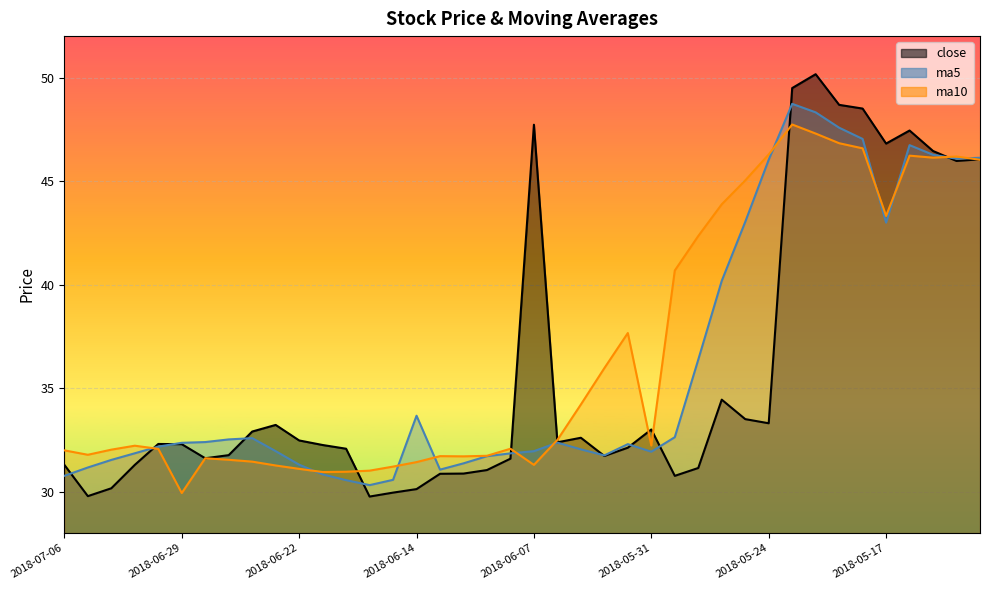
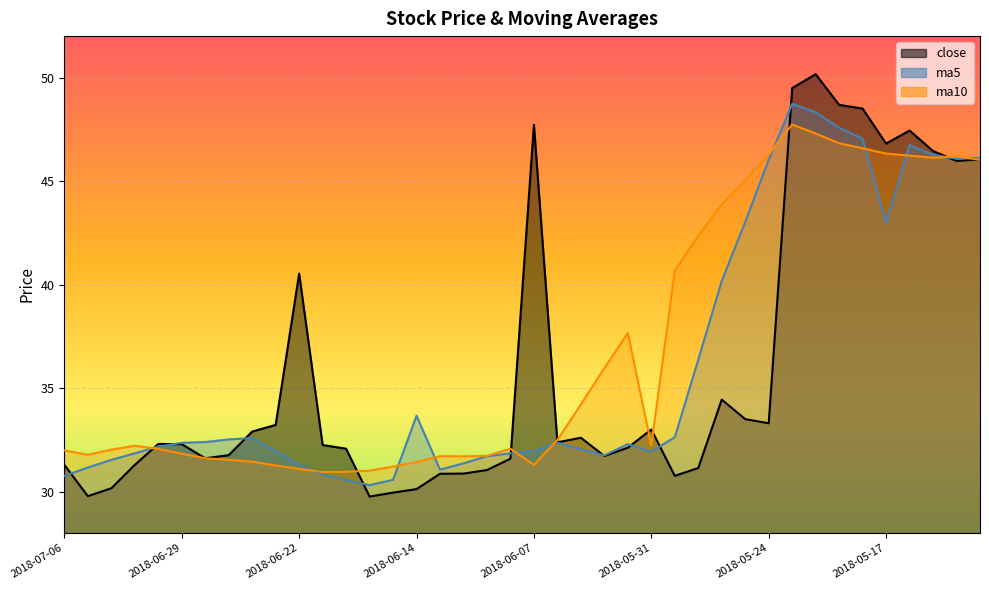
  {
    "close": {
      "2018-07-06": 31.3,
-     "2018-06-22": 32.5,
+     "2018-06-22": 40.5,
      "2018-06-14": 30.1,
      "2018-06-07": 47.7,
      "2018-05-31": 33.0,
      "2018-05-24": 33.3,
      "2018-05-17": 46.8
    },
    "ma5": {
      "2018-07-06": 30.8,
      "2018-06-22": 31.3,
      "2018-06-14": 33.7,
      "2018-06-07": 32.0,
      "2018-05-31": 31.9,
      "2018-05-24": 46.0,
      "2018-05-17": 43.0
    },
    "ma10": {
      "2018-07-06": 32.0,
-     "2018-06-29": 29.9,
+     "2018-06-29": 31.8,
      "2018-06-22": 31.1,
      "2018-06-14": 31.4,
      "2018-06-07": 31.3,
      "2018-05-31": 32.2,
      "2018-05-24": 46.3,
-     "2018-05-17": 43.3
+     "2018-05-17": 46.3
    }
  }
